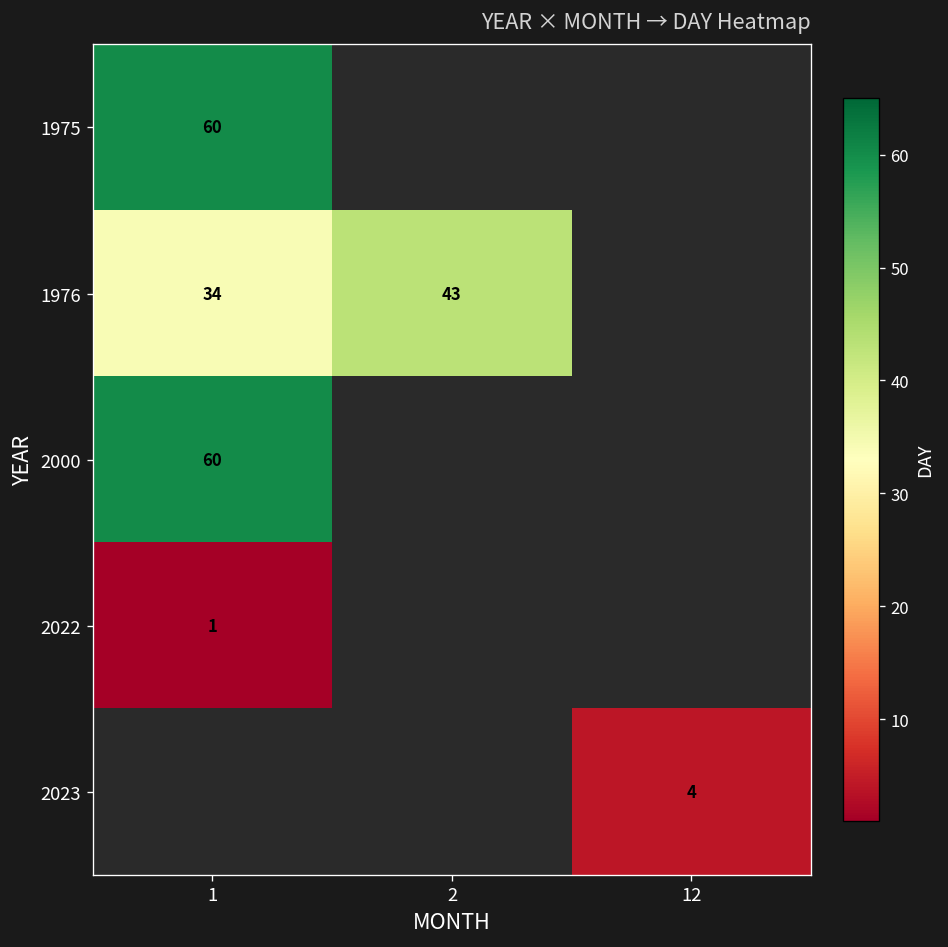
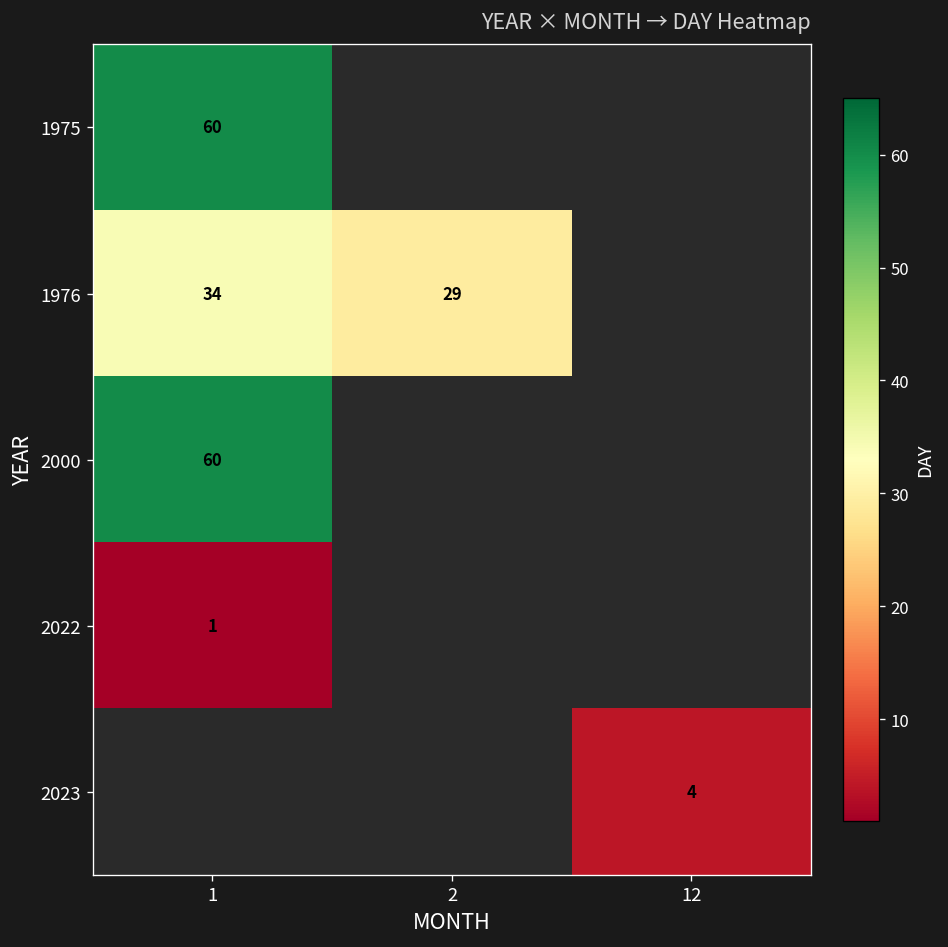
  {
    "1975": {
      "1": 60
    },
    "1976": {
      "1": 34,
-     "2": 43
+     "2": 29
    },
    "2000": {
      "1": 60
    },
    "2022": {
      "1": 1
    },
    "2023": {
      "12": 4
    }
  }
